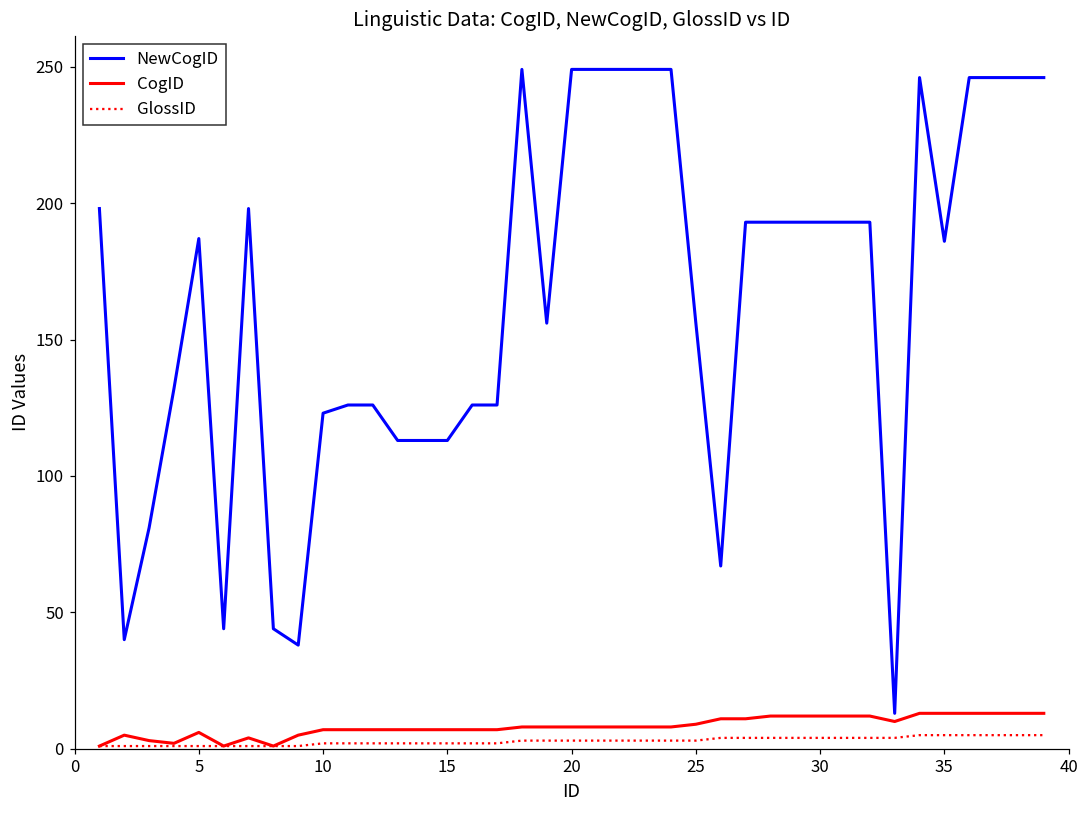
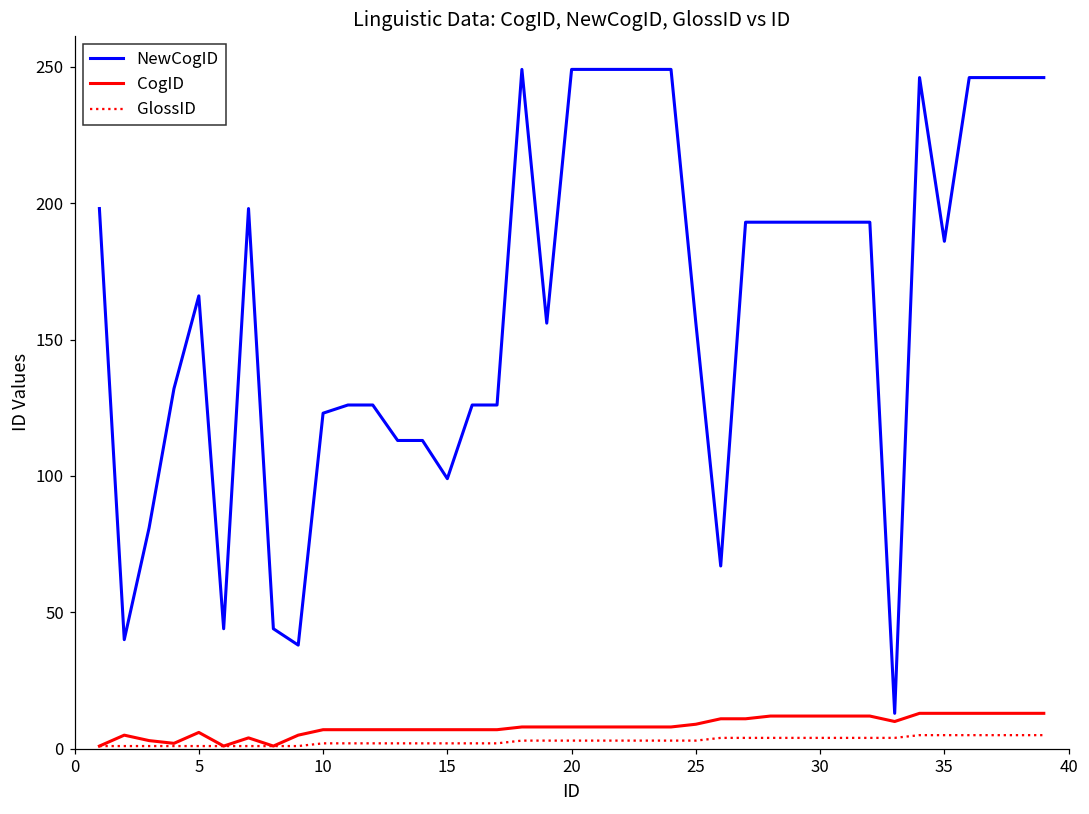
  {
    "NewCogID": {
-     "5": 187,
+     "5": 166,
      "10": 123,
-     "15": 113,
+     "15": 99,
      "20": 249,
      "25": 156,
      "30": 193,
      "35": 186
    }
  }
